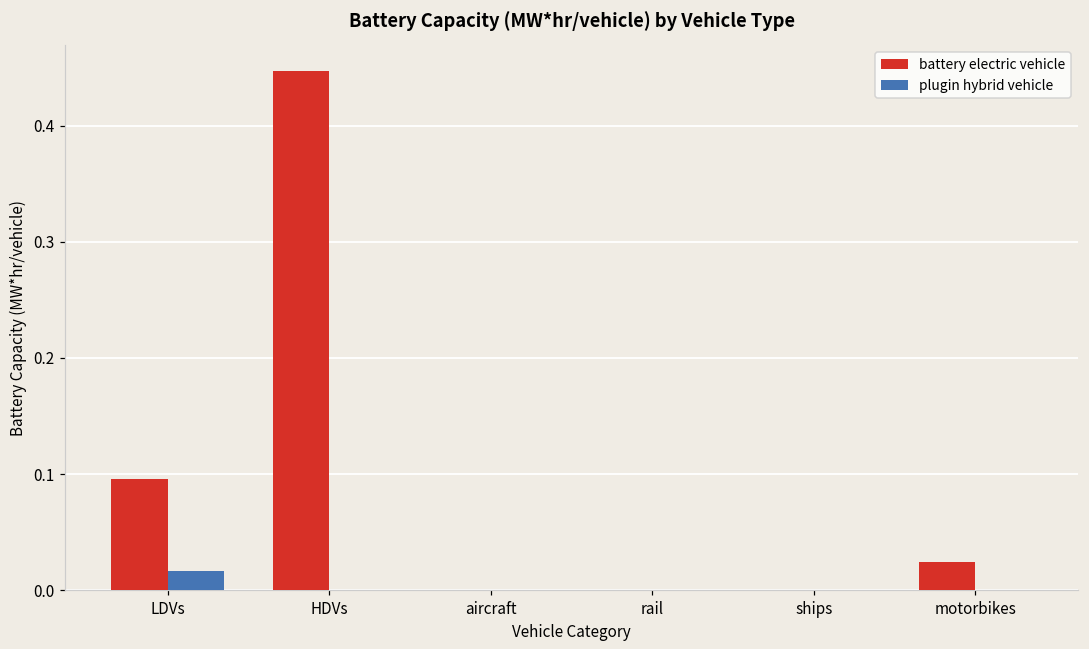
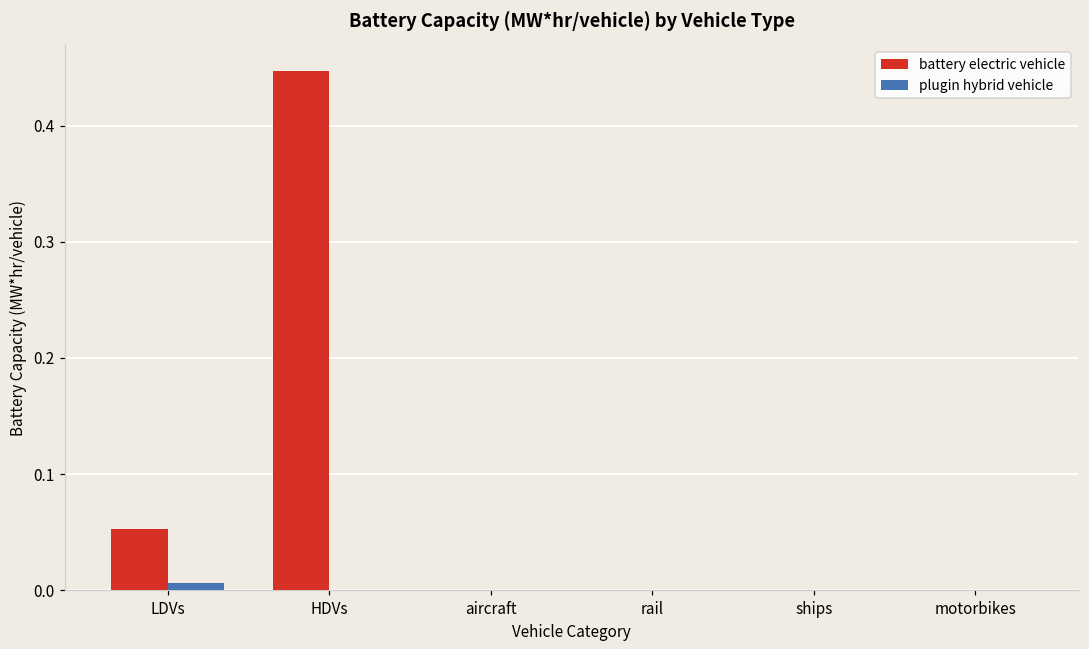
  {
    "battery electric vehicle": {
-     "LDVs": 0.096,
+     "LDVs": 0.053,
      "HDVs": 0.447,
      "aircraft": 0.000,
      "rail": 0.000,
      "ships": 0.000,
-     "motorbikes": 0.024
+     "motorbikes": 0.001
    },
    "plugin hybrid vehicle": {
-     "LDVs": 0.017,
+     "LDVs": 0.007,
      "HDVs": 0.000,
      "aircraft": 0.000,
      "rail": 0.000,
      "ships": 0.000,
      "motorbikes": 0.000
    }
  }
